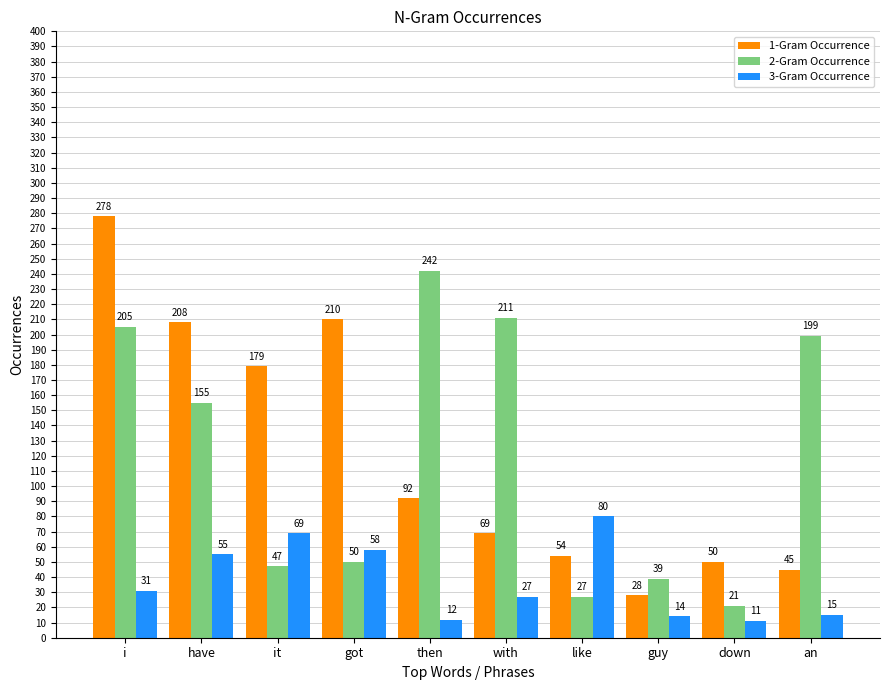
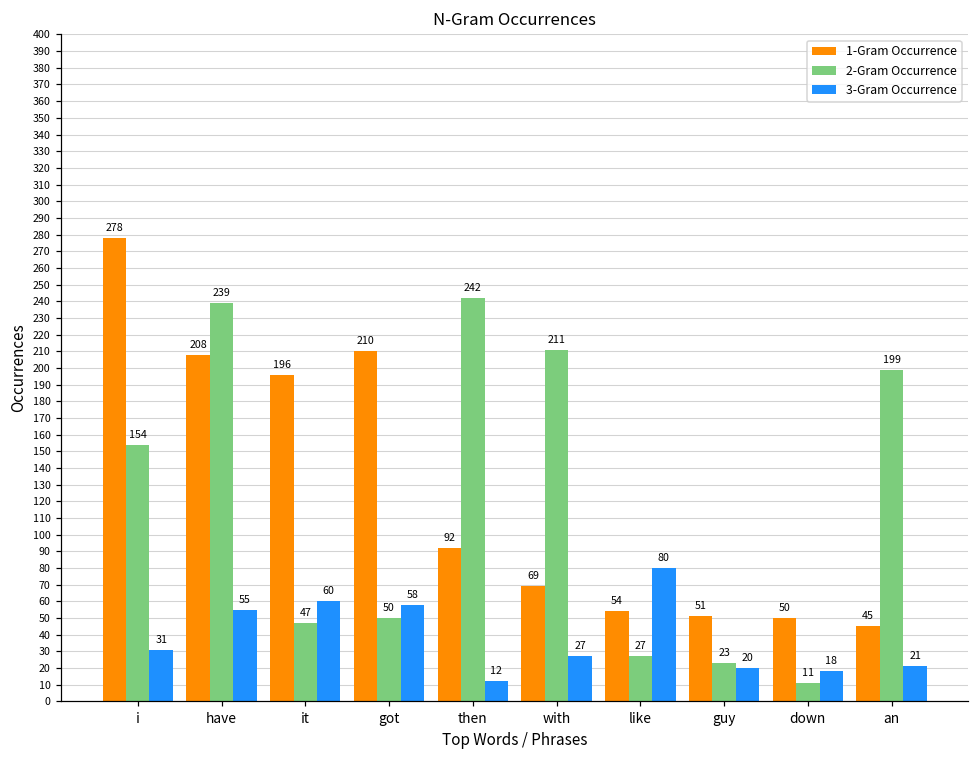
  {
    "1-Gram Occurrence": {
      "i": 278,
      "have": 208,
-     "it": 179,
+     "it": 196,
      "got": 210,
      "then": 92,
      "with": 69,
      "like": 54,
-     "guy": 28,
+     "guy": 51,
      "down": 50,
      "an": 45
    },
    "2-Gram Occurrence": {
-     "i": 205,
-     "have": 155,
+     "i": 154,
+     "have": 239,
      "it": 47,
      "got": 50,
      "then": 242,
      "with": 211,
      "like": 27,
-     "guy": 39,
-     "down": 21,
+     "guy": 23,
+     "down": 11,
      "an": 199
    },
    "3-Gram Occurrence": {
      "i": 31,
      "have": 55,
-     "it": 69,
+     "it": 60,
      "got": 58,
      "then": 12,
      "with": 27,
      "like": 80,
-     "guy": 14,
-     "down": 11,
-     "an": 15
+     "guy": 20,
+     "down": 18,
+     "an": 21
    }
  }
